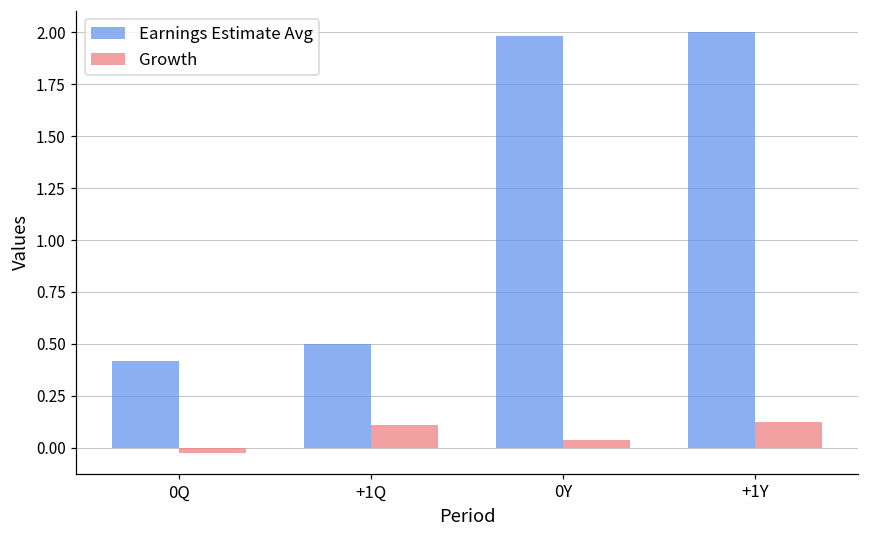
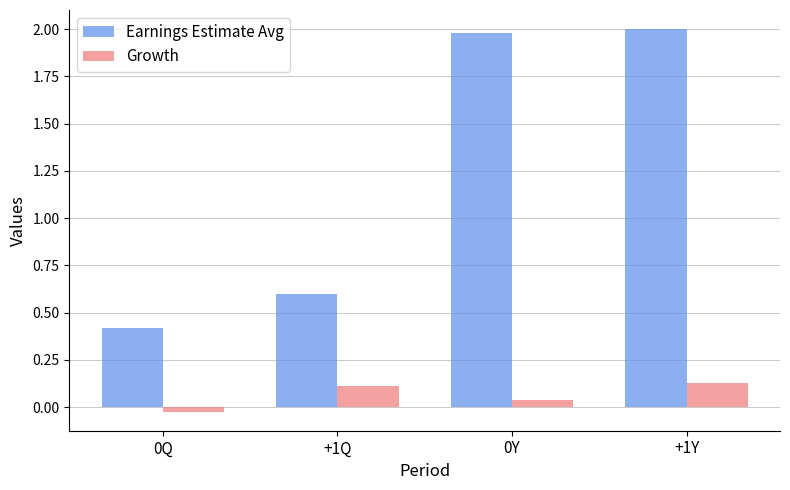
  {
    "Earnings Estimate Avg": {
      "0Q": 0.42,
-     "+1Q": 0.5,
+     "+1Q": 0.6,
      "0Y": 1.98,
      "+1Y": 2.0
    },
    "Growth": {
      "0Q": -0.02,
      "+1Q": 0.1,
      "0Y": 0.04,
      "+1Y": 0.13
    }
  }
